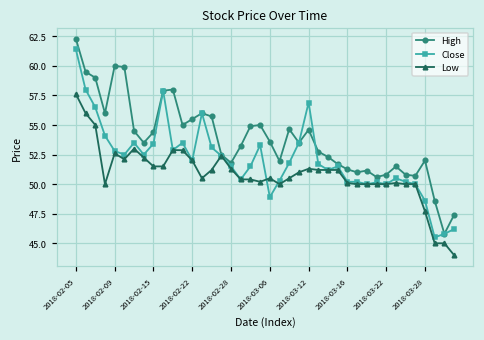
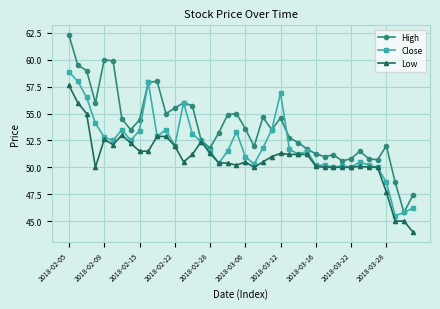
  {
    "Close": {
-     "2018-02-05": 61.4,
+     "2018-02-05": 58.9,
      "2018-02-15": 53.4,
-     "2018-03-06": 48.9,
+     "2018-03-06": 51.0,
      "2018-03-12": 56.9,
      "2018-03-28": 48.6
    }
  }
